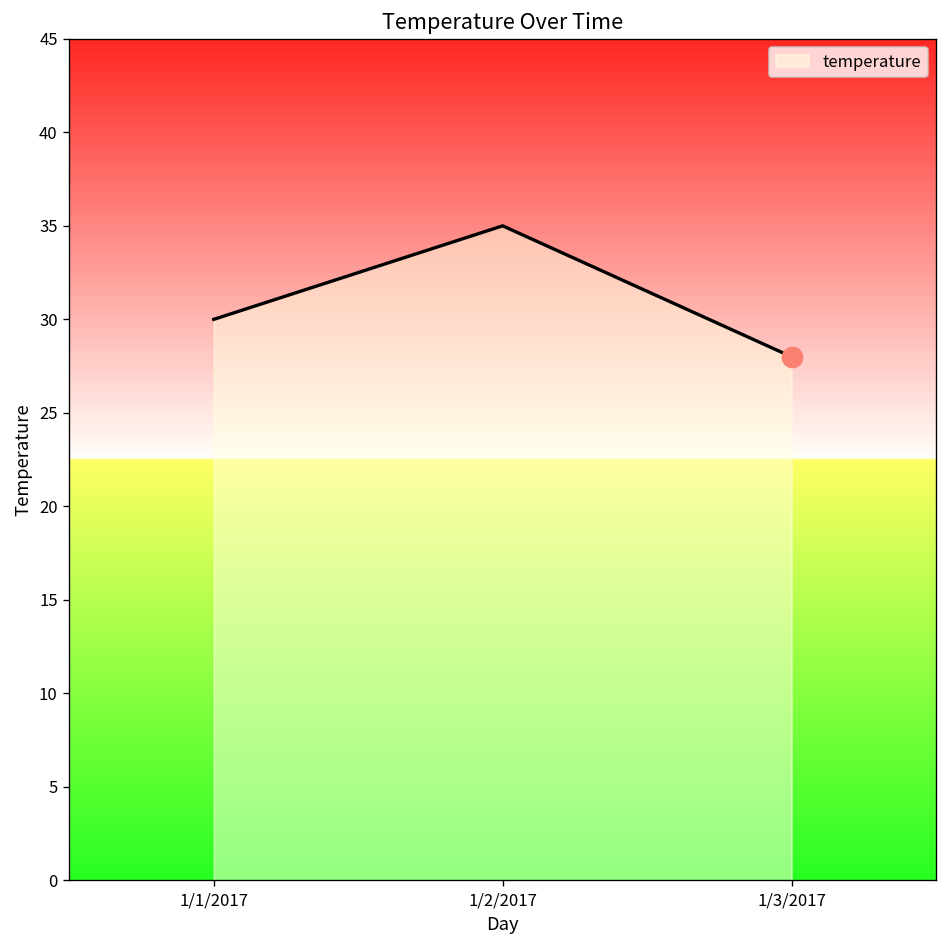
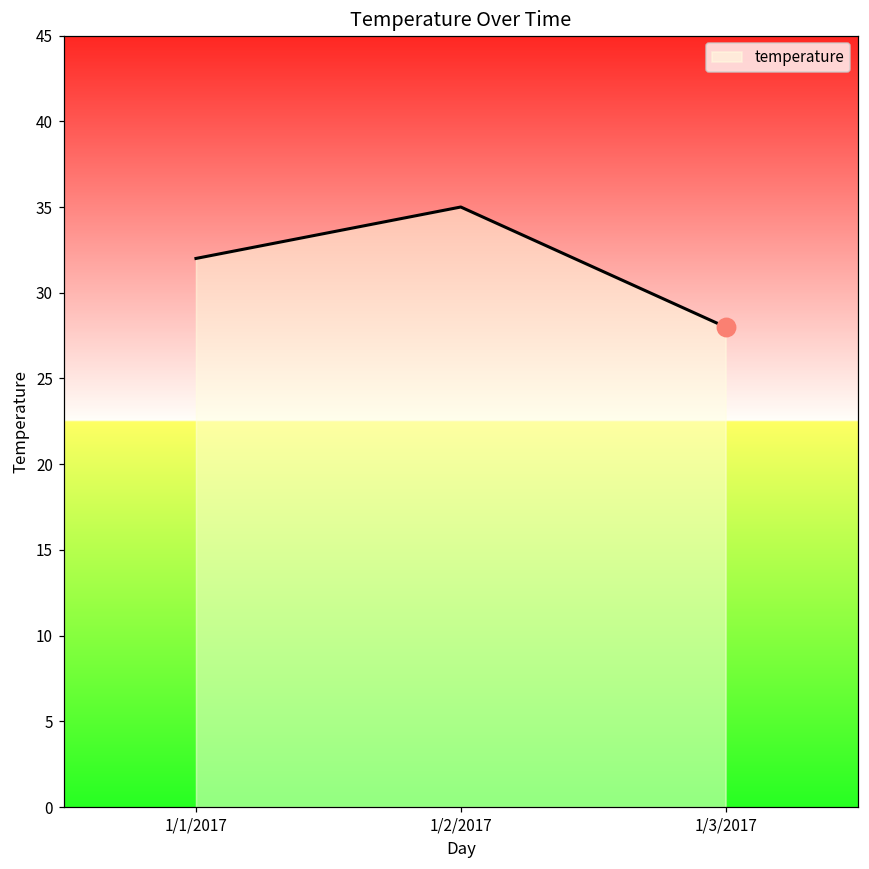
  {
    "temperature": {
-     "1/1/2017": 30,
+     "1/1/2017": 32,
      "1/2/2017": 35
    }
  }
